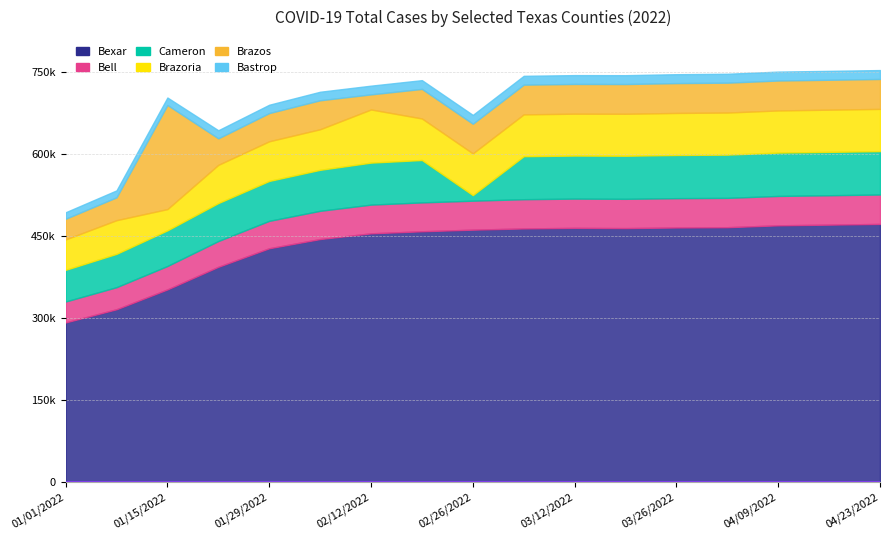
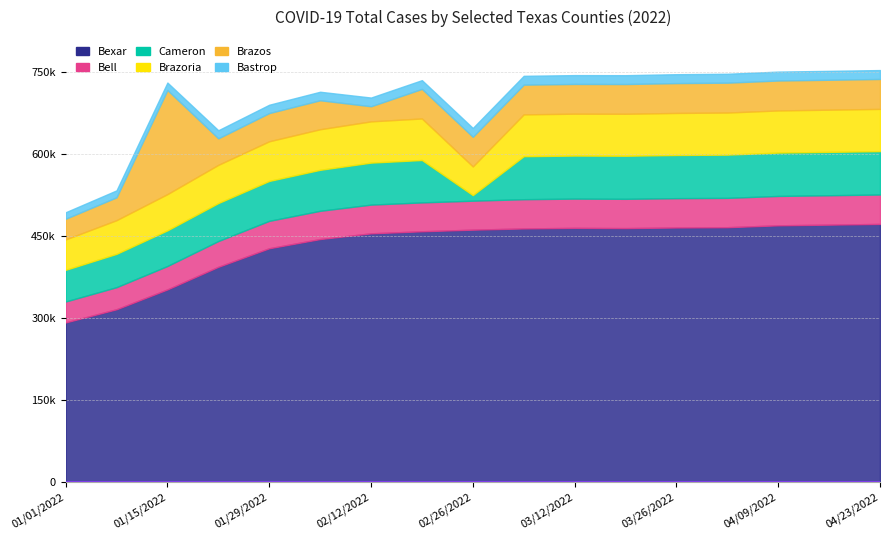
  {
    "Bexar": {
      "01/01/2022": 290000,
      "01/15/2022": 350000,
      "01/29/2022": 430000,
      "02/12/2022": 460000,
      "02/26/2022": 460000,
      "03/12/2022": 470000,
      "03/26/2022": 470000,
      "04/09/2022": 470000,
      "04/23/2022": 470000
    },
    "Bell": {
      "01/01/2022": 40000,
      "01/15/2022": 40000,
      "01/29/2022": 50000,
      "02/12/2022": 50000,
      "02/26/2022": 50000,
      "03/12/2022": 50000,
      "03/26/2022": 50000,
      "04/09/2022": 50000,
      "04/23/2022": 50000
    },
    "Cameron": {
      "01/01/2022": 60000,
      "01/15/2022": 70000,
      "01/29/2022": 70000,
      "02/12/2022": 80000,
      "02/26/2022": 10000,
      "03/12/2022": 80000,
      "03/26/2022": 80000,
      "04/09/2022": 80000,
      "04/23/2022": 80000
    },
    "Brazoria": {
      "01/01/2022": 60000,
-     "01/15/2022": 40000,
+     "01/15/2022": 70000,
      "01/29/2022": 70000,
-     "02/12/2022": 100000,
-     "02/26/2022": 80000,
+     "02/12/2022": 80000,
+     "02/26/2022": 50000,
      "03/12/2022": 80000,
      "03/26/2022": 80000,
      "04/09/2022": 80000,
      "04/23/2022": 80000
    },
    "Brazos": {
      "01/01/2022": 40000,
      "01/15/2022": 190000,
      "01/29/2022": 50000,
      "02/12/2022": 30000,
      "02/26/2022": 50000,
      "03/12/2022": 50000,
      "03/26/2022": 50000,
      "04/09/2022": 50000,
      "04/23/2022": 50000
    },
    "Bastrop": {
      "01/01/2022": 10000,
      "01/15/2022": 10000,
      "01/29/2022": 20000,
      "02/12/2022": 20000,
      "02/26/2022": 20000,
      "03/12/2022": 20000,
      "03/26/2022": 20000,
      "04/09/2022": 20000,
      "04/23/2022": 20000
    }
  }
